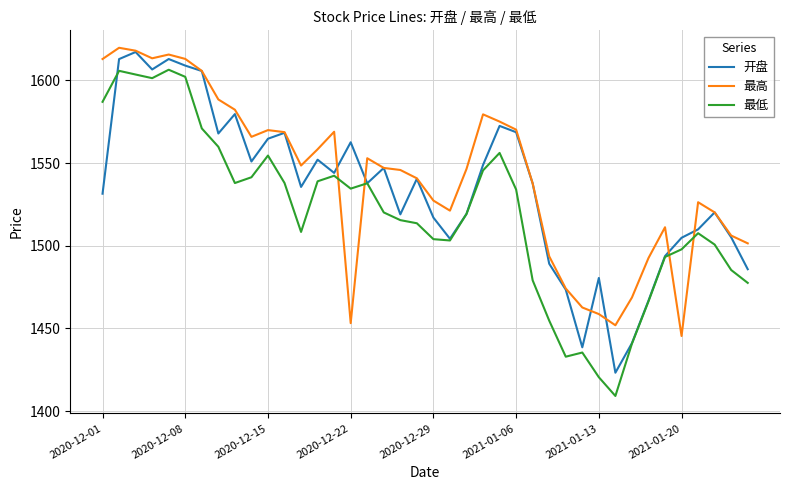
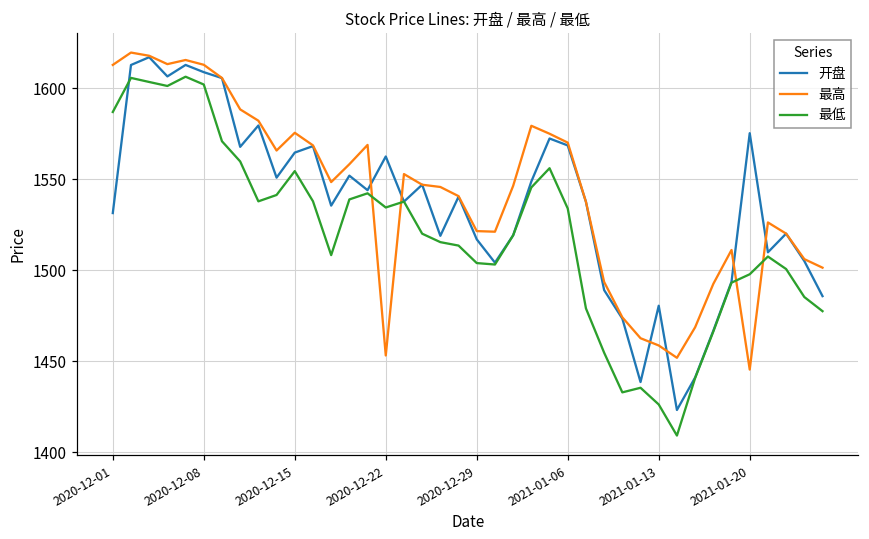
  {
    "开盘": {
      "2020-12-01": 1531,
      "2020-12-08": 1609,
      "2020-12-15": 1565,
      "2020-12-22": 1563,
      "2020-12-29": 1517,
      "2021-01-13": 1481,
-     "2021-01-20": 1505
+     "2021-01-20": 1575
    },
    "最高": {
      "2020-12-01": 1613,
      "2020-12-08": 1613,
-     "2020-12-15": 1570,
+     "2020-12-15": 1576,
      "2020-12-22": 1453,
-     "2020-12-29": 1527,
+     "2020-12-29": 1522,
      "2021-01-13": 1459,
      "2021-01-20": 1445
    },
    "最低": {
      "2020-12-01": 1587,
      "2020-12-08": 1602,
      "2020-12-15": 1555,
      "2020-12-22": 1535,
      "2020-12-29": 1504,
      "2021-01-06": 1534,
-     "2021-01-13": 1420,
+     "2021-01-13": 1426,
      "2021-01-20": 1498
    }
  }
